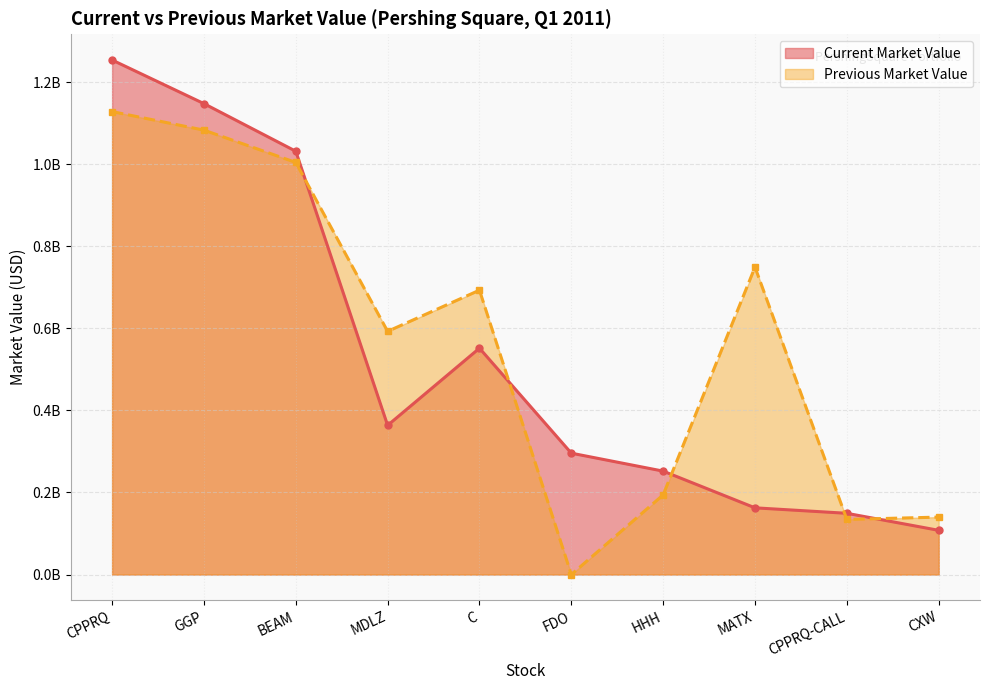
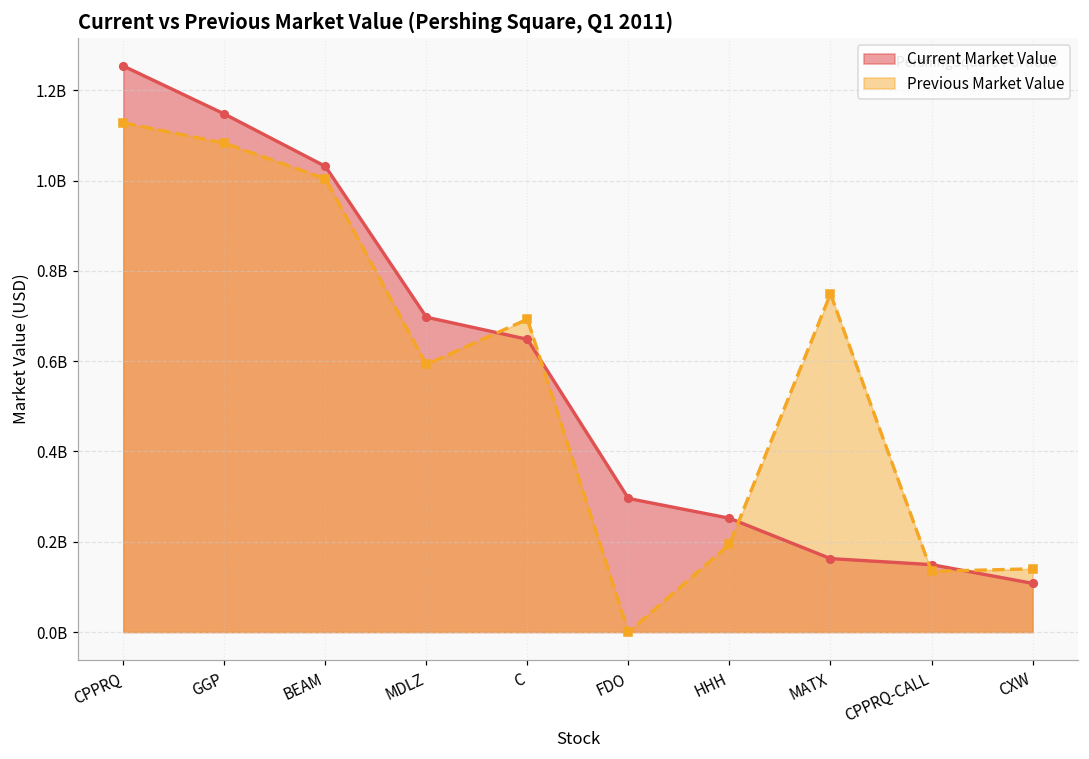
  {
    "Current Market Value": {
      "CPPRQ": 1250000000,
      "GGP": 1150000000,
      "BEAM": 1030000000,
-     "MDLZ": 360000000,
-     "C": 550000000,
+     "MDLZ": 700000000,
+     "C": 650000000,
      "FDO": 300000000,
      "HHH": 250000000,
      "MATX": 160000000,
      "CPPRQ-CALL": 150000000,
      "CXW": 110000000
    },
    "Previous Market Value": {
      "CPPRQ": 1130000000,
      "GGP": 1080000000,
      "BEAM": 1000000000,
      "MDLZ": 590000000,
      "C": 690000000,
      "FDO": 0,
      "HHH": 190000000,
      "MATX": 750000000,
      "CPPRQ-CALL": 130000000,
      "CXW": 140000000
    }
  }
